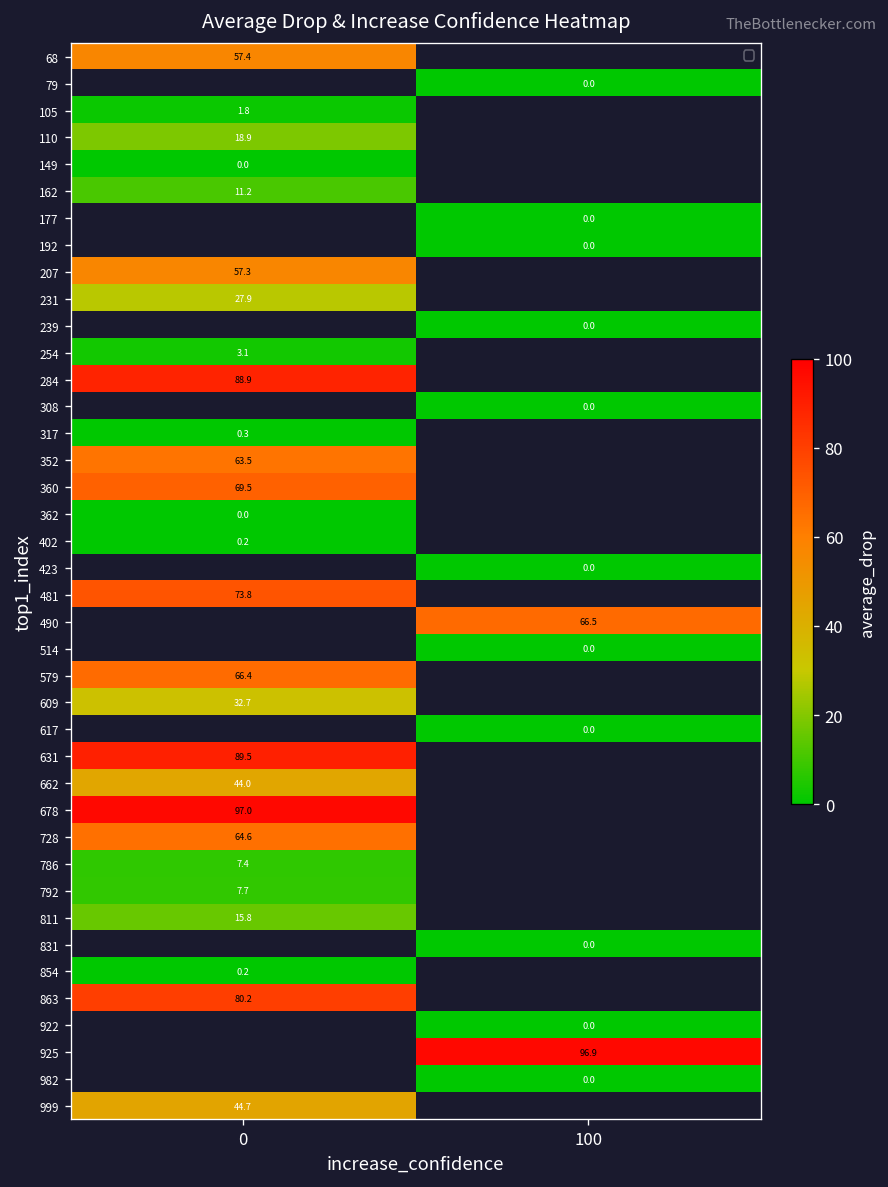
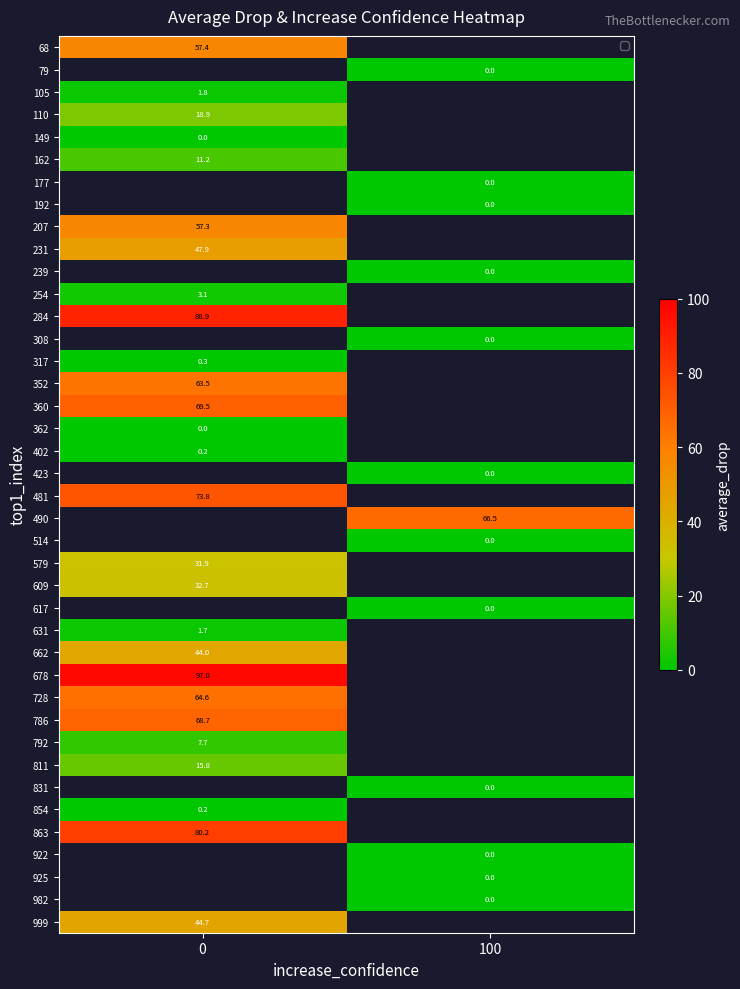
  {
    "68": {
      "0": 57.4
    },
    "79": {
      "100": 0.0
    },
    "105": {
      "0": 1.8
    },
    "110": {
      "0": 18.9
    },
    "149": {
      "0": 0.0
    },
    "162": {
      "0": 11.2
    },
    "177": {
      "100": 0.0
    },
    "192": {
      "100": 0.0
    },
    "207": {
      "0": 57.3
    },
    "231": {
-     "0": 27.9
+     "0": 47.9
    },
    "239": {
      "100": 0.0
    },
    "254": {
      "0": 3.1
    },
    "284": {
      "0": 88.9
    },
    "308": {
      "100": 0.0
    },
    "317": {
      "0": 0.3
    },
    "352": {
      "0": 63.5
    },
    "360": {
      "0": 69.5
    },
    "362": {
      "0": 0.0
    },
    "402": {
      "0": 0.2
    },
    "423": {
      "100": 0.0
    },
    "481": {
      "0": 73.8
    },
    "490": {
      "100": 66.5
    },
    "514": {
      "100": 0.0
    },
    "579": {
-     "0": 66.4
+     "0": 31.9
    },
    "609": {
      "0": 32.7
    },
    "617": {
      "100": 0.0
    },
    "631": {
-     "0": 89.5
+     "0": 1.7
    },
    "662": {
      "0": 44.0
    },
    "678": {
      "0": 97.0
    },
    "728": {
      "0": 64.6
    },
    "786": {
-     "0": 7.4
+     "0": 68.7
    },
    "792": {
      "0": 7.7
    },
    "811": {
      "0": 15.8
    },
    "831": {
      "100": 0.0
    },
    "854": {
      "0": 0.2
    },
    "863": {
      "0": 80.2
    },
    "922": {
      "100": 0.0
    },
    "925": {
-     "100": 96.9
+     "100": 0.0
    },
    "982": {
      "100": 0.0
    },
    "999": {
      "0": 44.7
    }
  }
